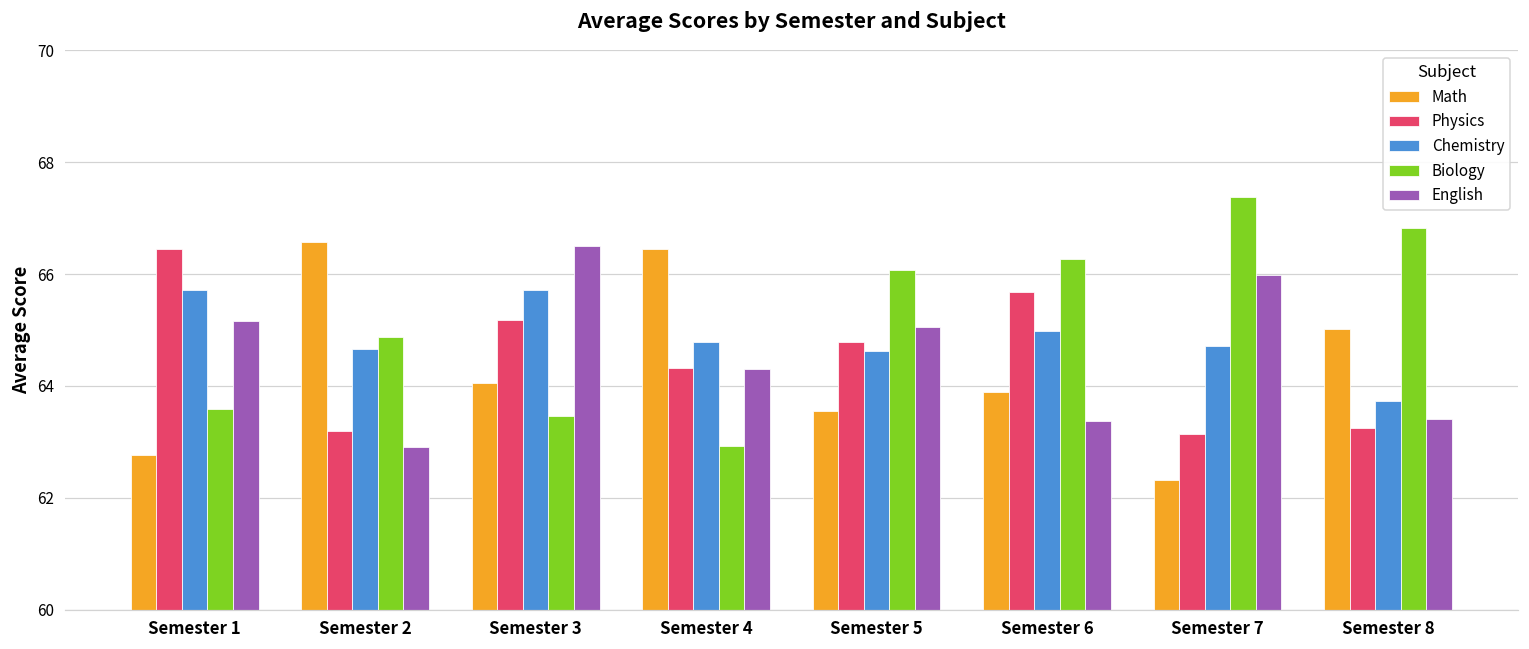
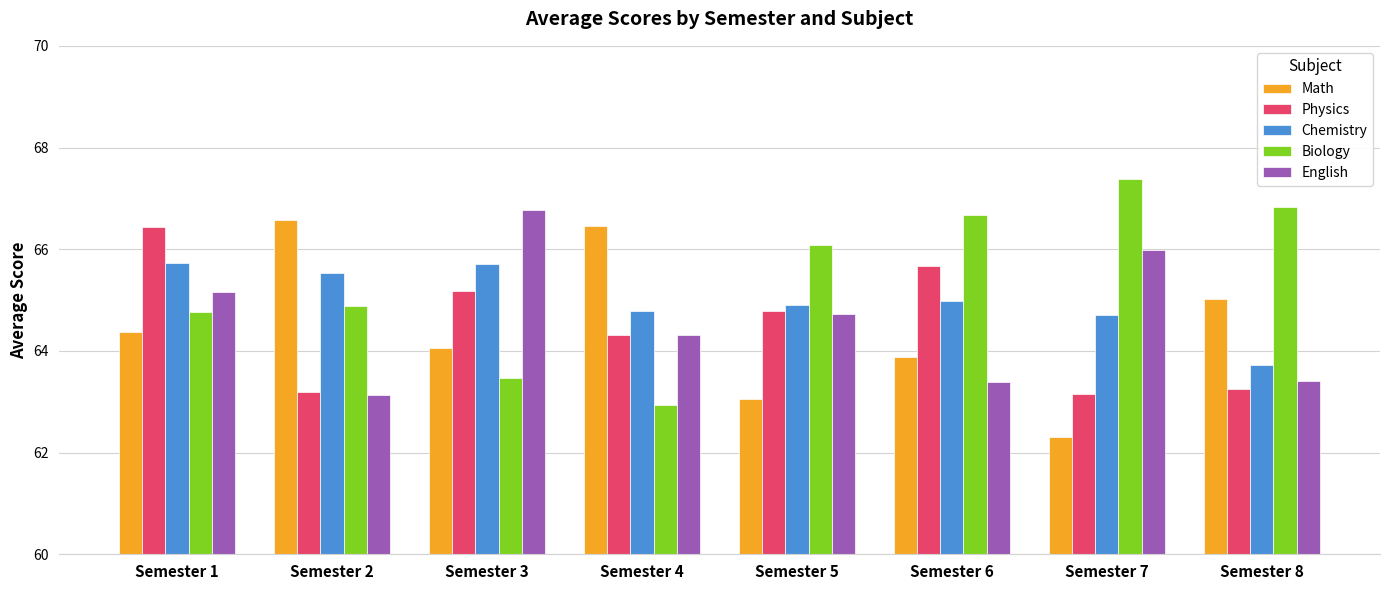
  {
    "Math": {
-     "Semester 1": 62.8,
+     "Semester 1": 64.4,
      "Semester 2": 66.6,
      "Semester 3": 64.1,
      "Semester 4": 66.5,
-     "Semester 5": 63.6,
+     "Semester 5": 63.1,
      "Semester 6": 63.9,
      "Semester 7": 62.3,
      "Semester 8": 65.0
    },
    "Physics": {
      "Semester 1": 66.4,
      "Semester 2": 63.2,
      "Semester 3": 65.2,
      "Semester 4": 64.3,
      "Semester 5": 64.8,
      "Semester 6": 65.7,
      "Semester 7": 63.1,
      "Semester 8": 63.2
    },
    "Chemistry": {
      "Semester 1": 65.7,
-     "Semester 2": 64.7,
+     "Semester 2": 65.5,
      "Semester 3": 65.7,
      "Semester 4": 64.8,
-     "Semester 5": 64.6,
+     "Semester 5": 64.9,
      "Semester 6": 65.0,
      "Semester 7": 64.7,
      "Semester 8": 63.7
    },
    "Biology": {
-     "Semester 1": 63.6,
+     "Semester 1": 64.8,
      "Semester 2": 64.9,
      "Semester 3": 63.5,
      "Semester 4": 62.9,
      "Semester 5": 66.1,
-     "Semester 6": 66.3,
+     "Semester 6": 66.7,
      "Semester 7": 67.4,
      "Semester 8": 66.8
    },
    "English": {
      "Semester 1": 65.2,
-     "Semester 2": 62.9,
-     "Semester 3": 66.5,
+     "Semester 2": 63.1,
+     "Semester 3": 66.8,
      "Semester 4": 64.3,
-     "Semester 5": 65.1,
+     "Semester 5": 64.7,
      "Semester 6": 63.4,
      "Semester 7": 66.0,
      "Semester 8": 63.4
    }
  }
